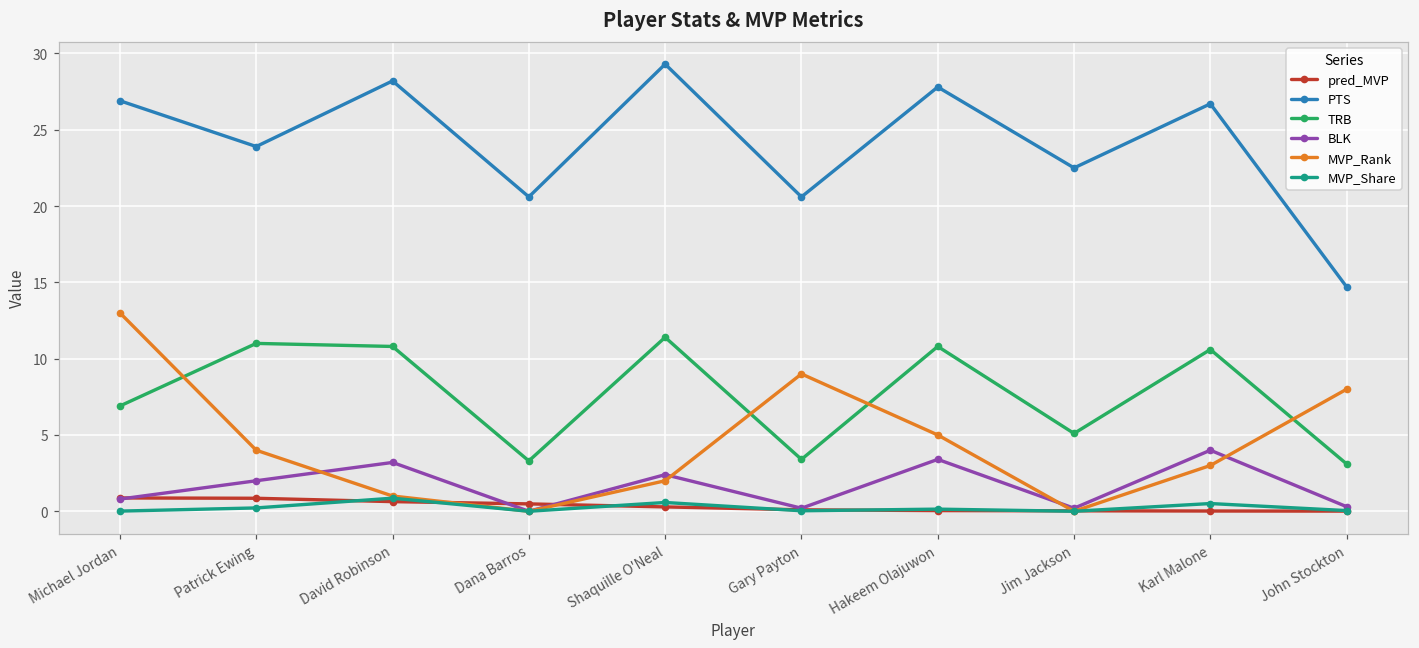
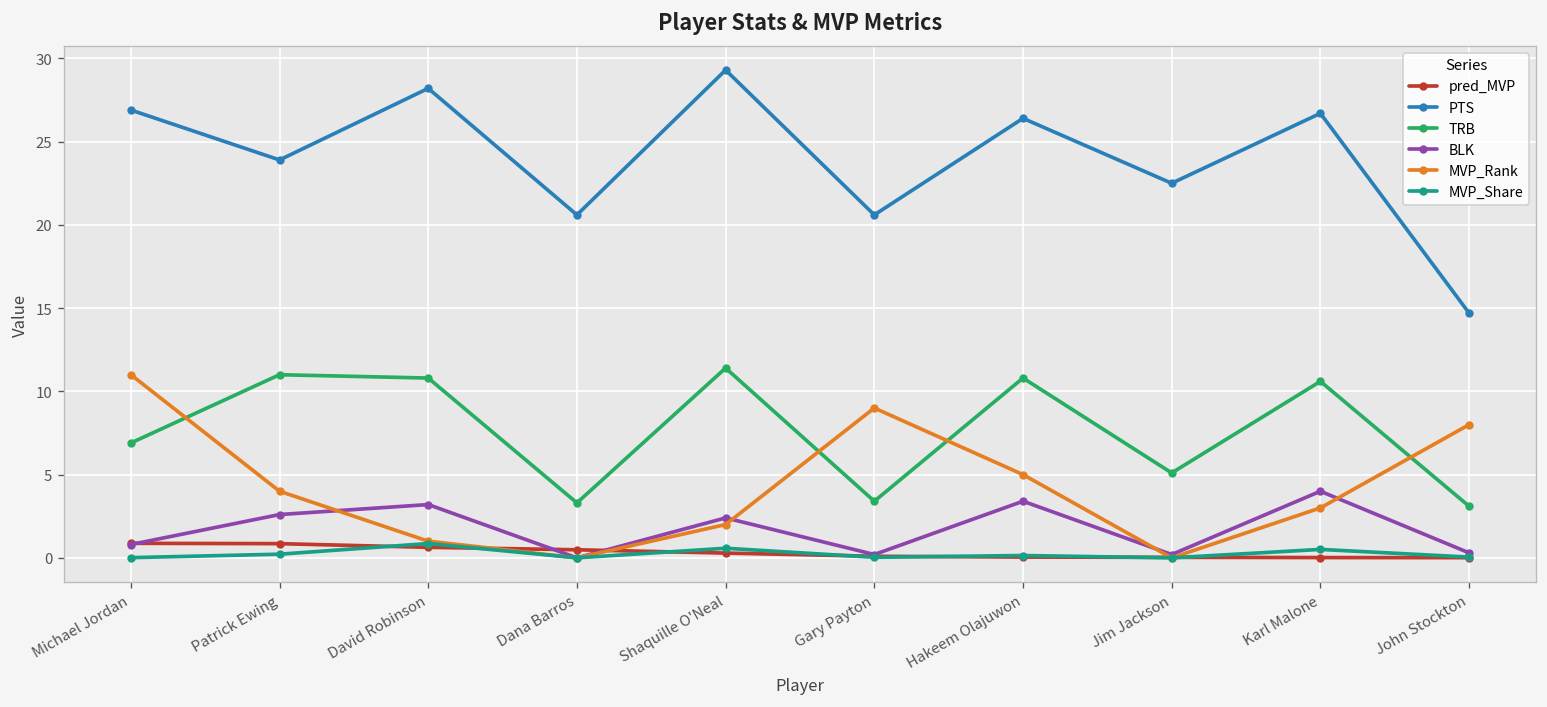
  {
    "pred_MVP": {
      "Patrick Ewing": 0.9,
      "David Robinson": 0.6,
      "Dana Barros": 0.5,
      "Shaquille O'Neal": 0.3,
      "Karl Malone": 0.0
    },
    "PTS": {
      "Michael Jordan": 26.9,
      "Patrick Ewing": 23.9,
      "David Robinson": 28.2,
      "Dana Barros": 20.6,
      "Shaquille O'Neal": 29.3,
      "Gary Payton": 20.6,
-     "Hakeem Olajuwon": 27.8,
+     "Hakeem Olajuwon": 26.4,
      "Jim Jackson": 22.5,
      "Karl Malone": 26.7,
      "John Stockton": 14.7
    },
    "BLK": {
-     "Patrick Ewing": 2.0,
+     "Patrick Ewing": 2.6,
      "David Robinson": 3.2,
      "Shaquille O'Neal": 2.4,
      "Hakeem Olajuwon": 3.4,
      "Karl Malone": 4.0,
      "John Stockton": 0.3
    },
    "MVP_Rank": {
-     "Michael Jordan": 13,
+     "Michael Jordan": 11,
      "Patrick Ewing": 4,
      "Shaquille O'Neal": 2,
      "Gary Payton": 9,
      "Hakeem Olajuwon": 5,
      "Karl Malone": 3,
      "John Stockton": 8
    }
  }
